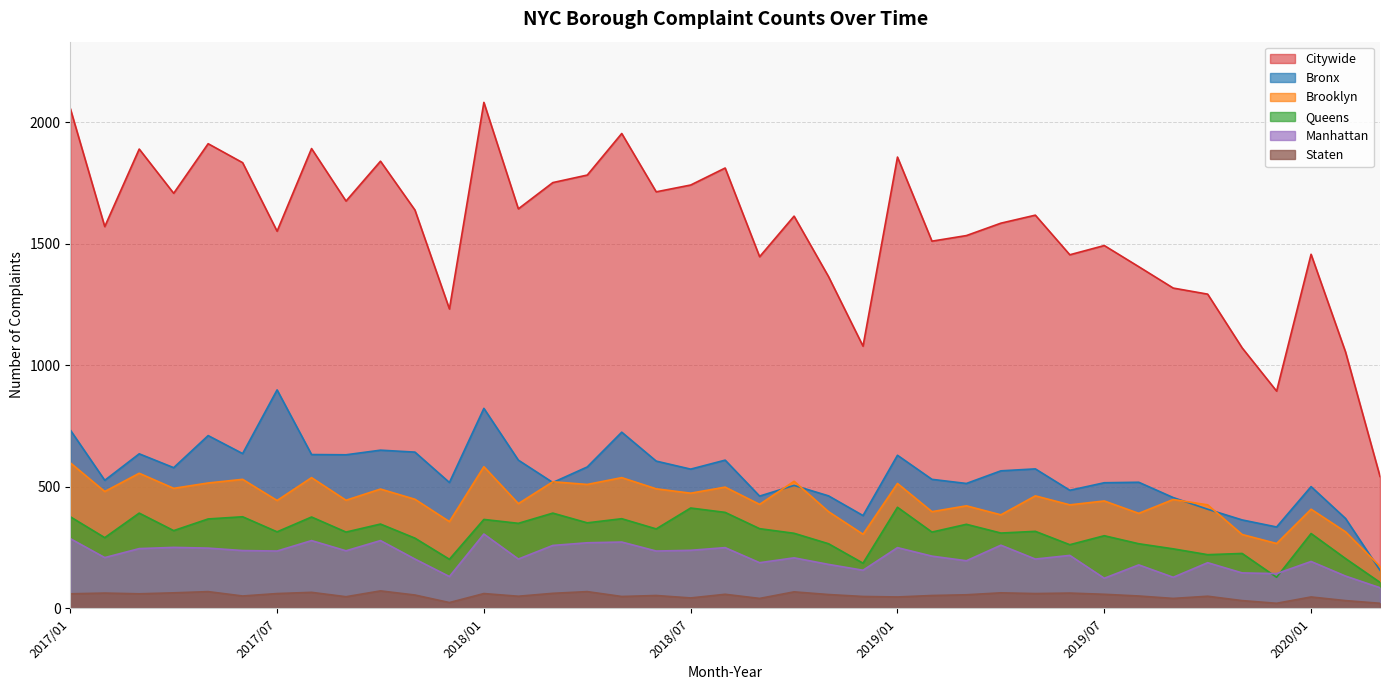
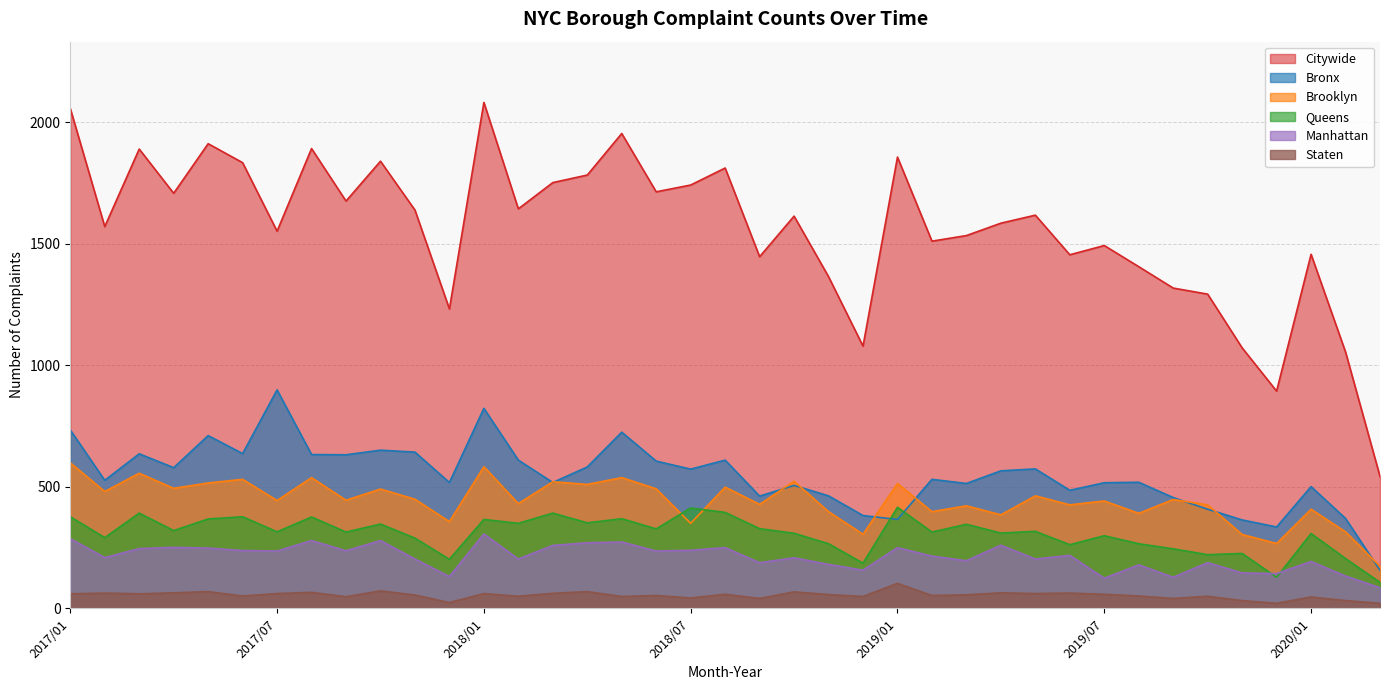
  {
    "Citywide": {
      "2017/01": 2060,
      "2017/07": 1550,
      "2018/01": 2080,
      "2018/07": 1740,
      "2019/01": 1860,
      "2019/07": 1490,
      "2020/01": 1460
    },
    "Bronx": {
      "2017/01": 730,
      "2017/07": 900,
      "2018/01": 820,
      "2018/07": 570,
-     "2019/01": 630,
+     "2019/01": 370,
      "2019/07": 520,
      "2020/01": 500
    },
    "Brooklyn": {
      "2017/01": 600,
      "2017/07": 440,
      "2018/01": 580,
-     "2018/07": 470,
+     "2018/07": 350,
      "2019/01": 510,
      "2019/07": 440,
      "2020/01": 410
    },
    "Queens": {
      "2017/01": 380,
      "2017/07": 320,
      "2018/01": 370,
      "2018/07": 410,
      "2019/01": 420,
      "2019/07": 300,
      "2020/01": 310
    },
    "Manhattan": {
      "2017/01": 290,
      "2017/07": 240,
      "2018/01": 310,
      "2018/07": 240,
      "2019/01": 250,
      "2019/07": 120,
      "2020/01": 190
    },
    "Staten": {
      "2017/01": 60,
      "2017/07": 60,
      "2018/01": 60,
      "2018/07": 40,
-     "2019/01": 50,
+     "2019/01": 100,
      "2019/07": 60,
      "2020/01": 50
    }
  }
